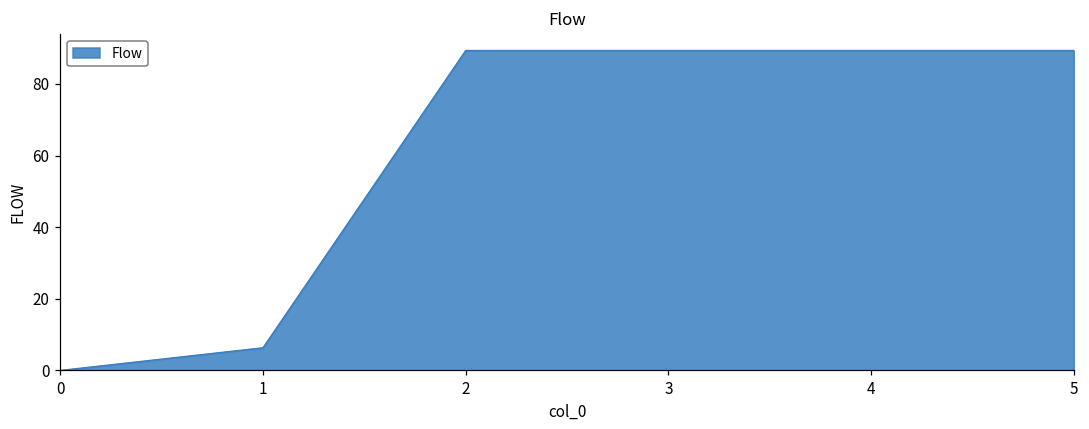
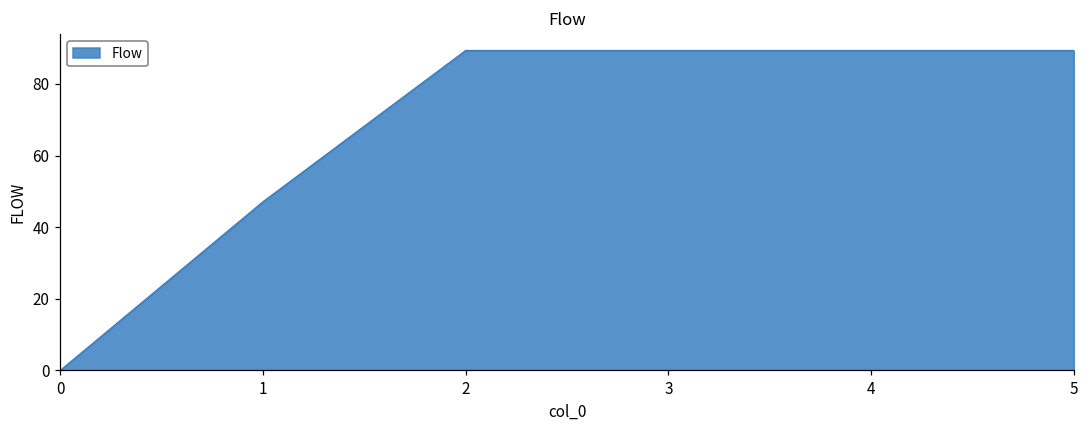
  {
    "0": 0,
-   "1": 6,
+   "1": 47,
    "2": 89,
    "3": 89,
    "4": 89,
    "5": 89
  }
